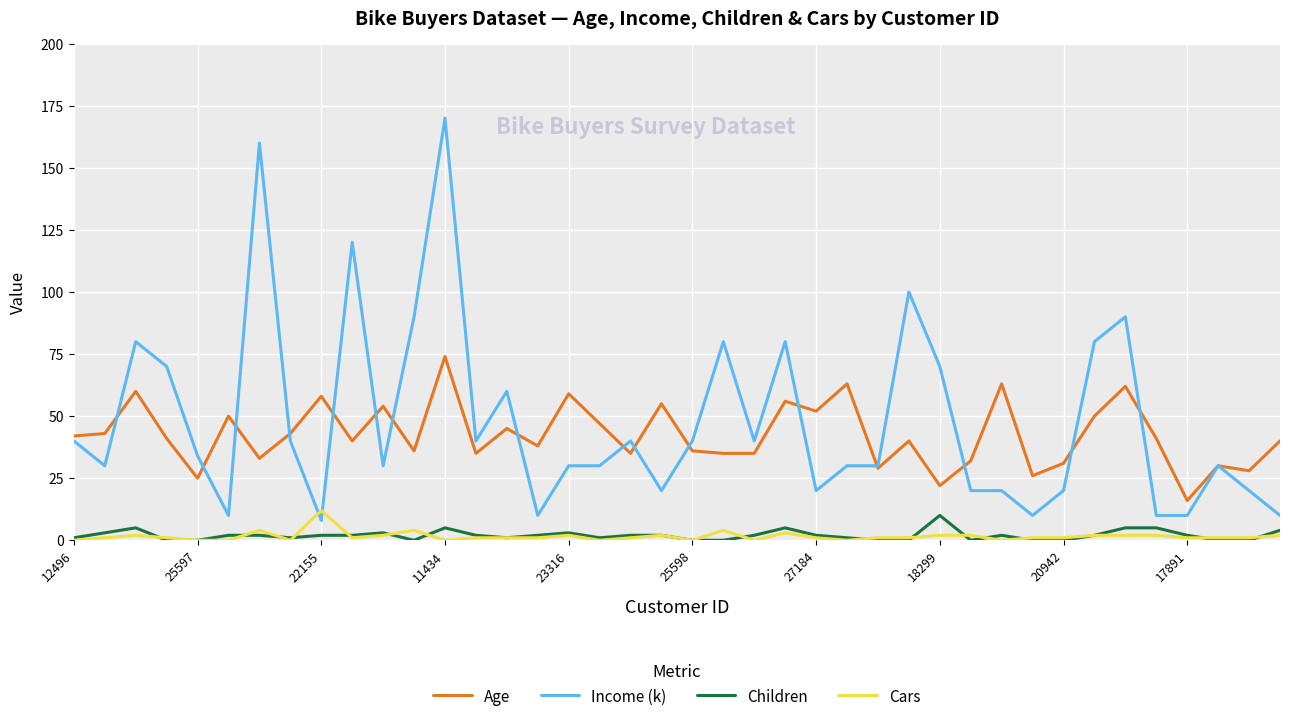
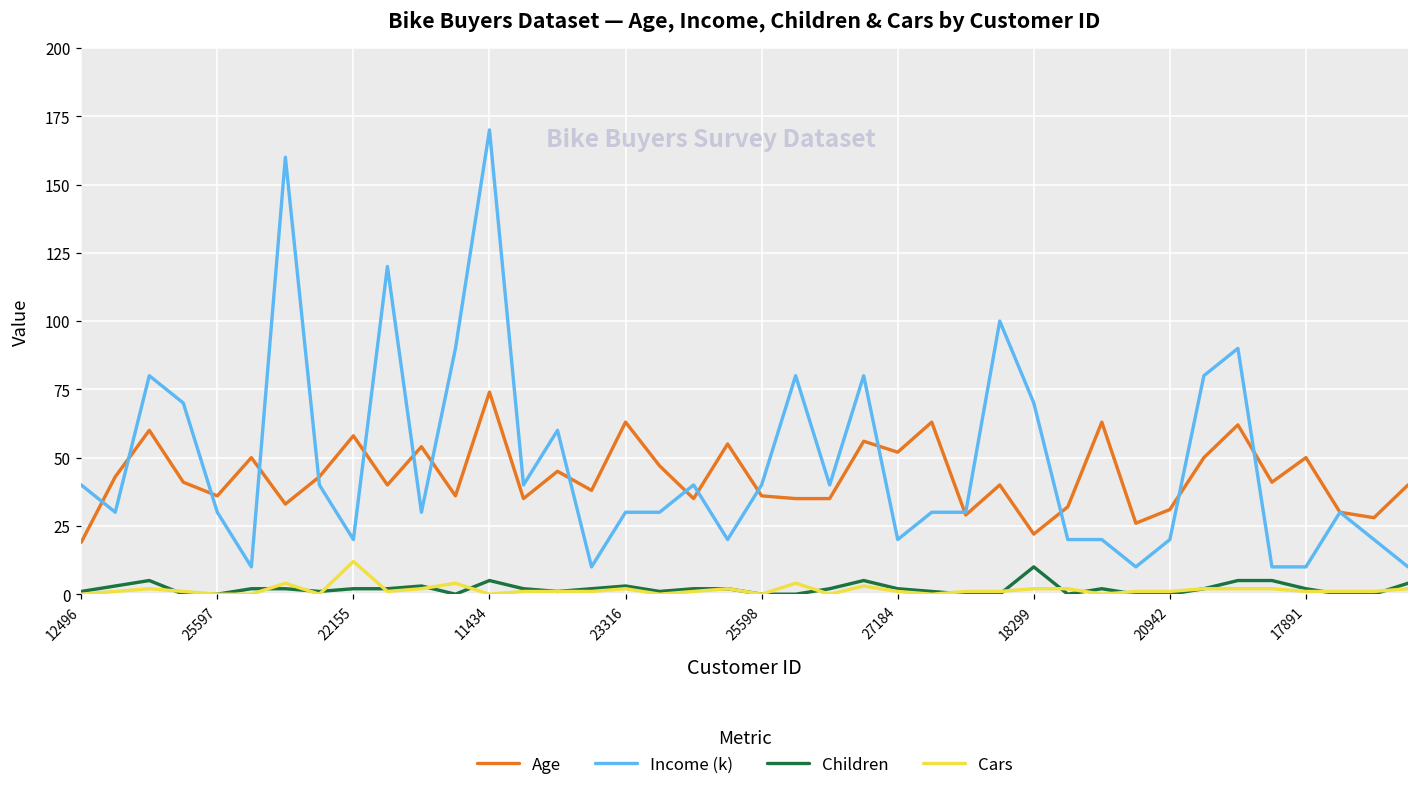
  {
    "Age": {
-     "12496": 42,
-     "25597": 25,
+     "12496": 19,
+     "25597": 36,
      "22155": 58,
      "11434": 74,
-     "23316": 59,
+     "23316": 63,
      "25598": 36,
      "27184": 52,
      "18299": 22,
      "20942": 31,
-     "17891": 16
+     "17891": 50
    },
    "Income (k)": {
      "12496": 40,
-     "25597": 34,
-     "22155": 8,
+     "25597": 30,
+     "22155": 20,
      "11434": 170,
      "23316": 30,
      "25598": 40,
      "27184": 20,
      "18299": 70,
      "20942": 20,
      "17891": 10
    },
    "Children": {
      "22155": 2,
      "11434": 5,
      "18299": 10
    },
    "Cars": {
      "22155": 12,
      "11434": 0,
      "18299": 2
    }
  }
